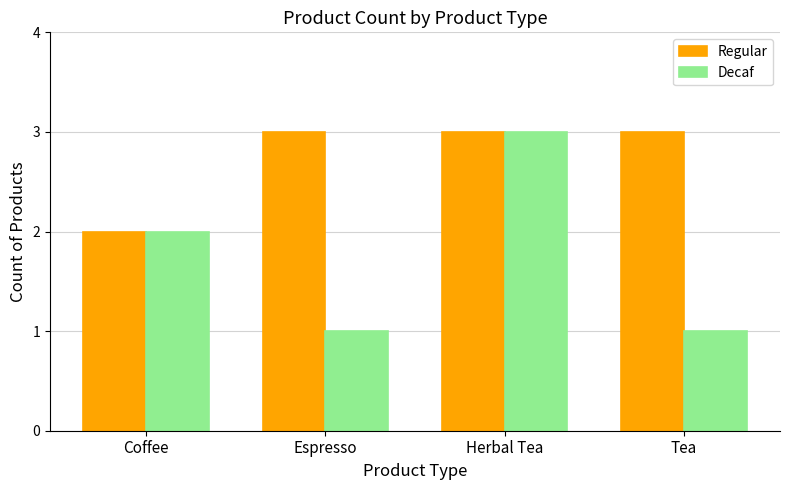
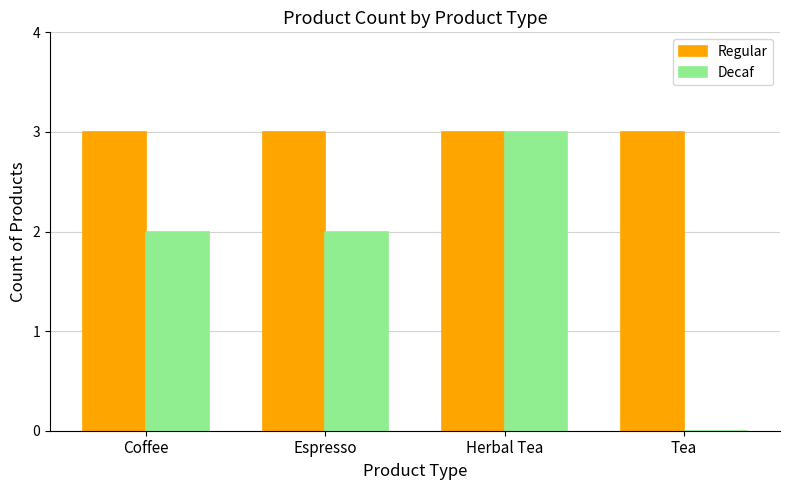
  {
    "Regular": {
-     "Coffee": 2,
+     "Coffee": 3,
      "Espresso": 3,
      "Herbal Tea": 3,
      "Tea": 3
    },
    "Decaf": {
      "Coffee": 2,
-     "Espresso": 1,
+     "Espresso": 2,
      "Herbal Tea": 3,
-     "Tea": 1
+     "Tea": 0
    }
  }
